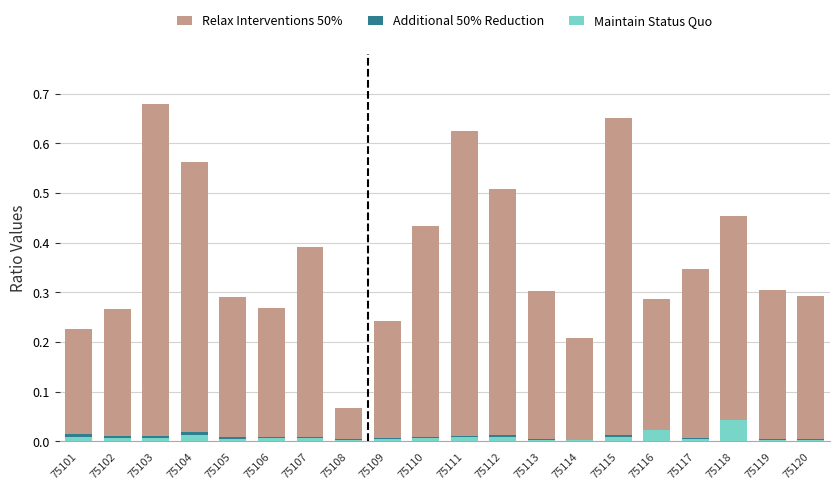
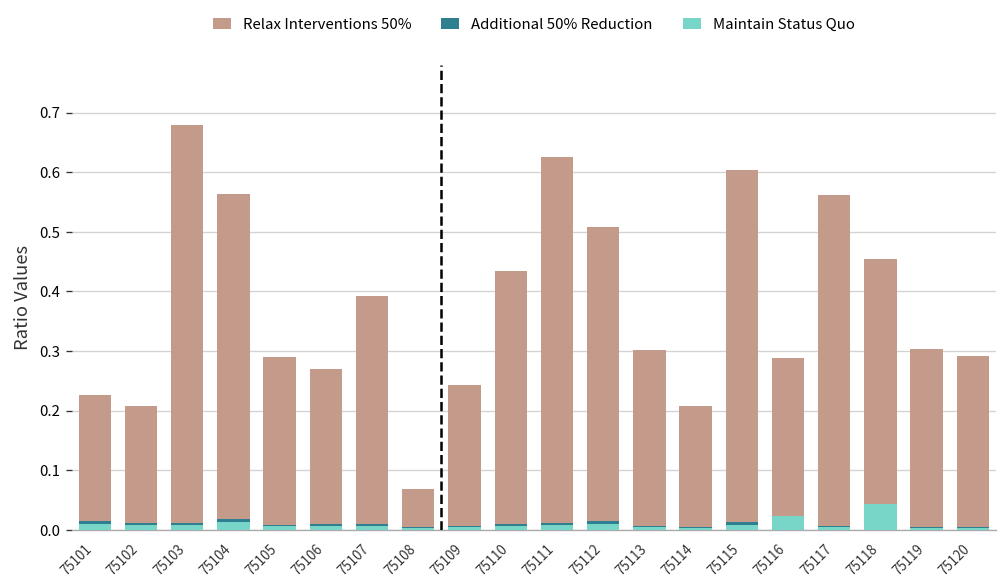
  {
    "Relax Interventions 50%": {
      "75101": 0.23,
-     "75102": 0.27,
+     "75102": 0.21,
      "75103": 0.68,
      "75104": 0.56,
      "75105": 0.29,
      "75106": 0.27,
      "75107": 0.39,
      "75108": 0.07,
      "75109": 0.24,
      "75110": 0.43,
      "75111": 0.63,
      "75112": 0.51,
      "75113": 0.30,
      "75114": 0.21,
-     "75115": 0.65,
+     "75115": 0.60,
      "75116": 0.29,
-     "75117": 0.35,
+     "75117": 0.56,
      "75118": 0.45,
      "75119": 0.30,
      "75120": 0.29
    }
  }
